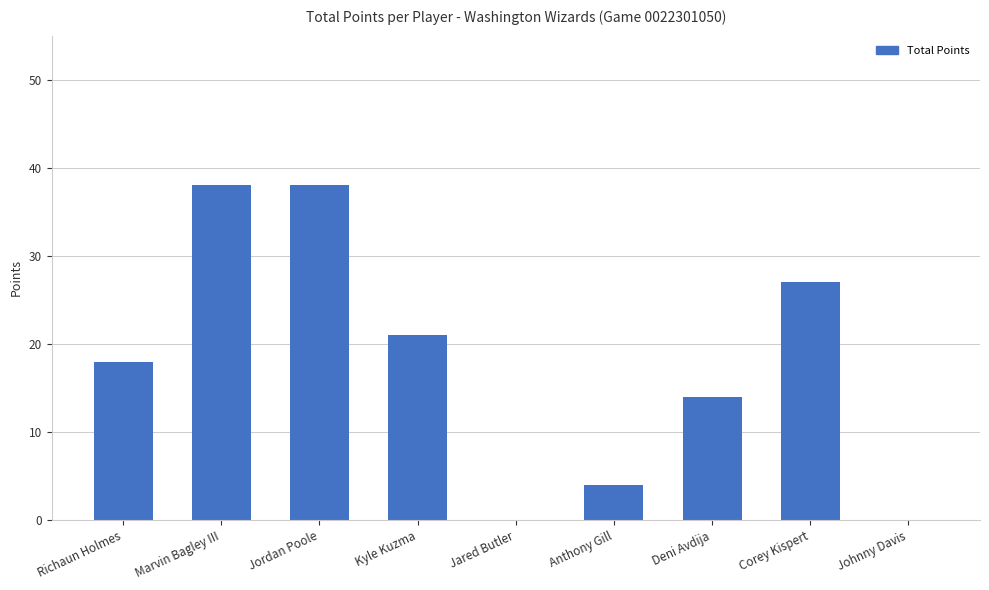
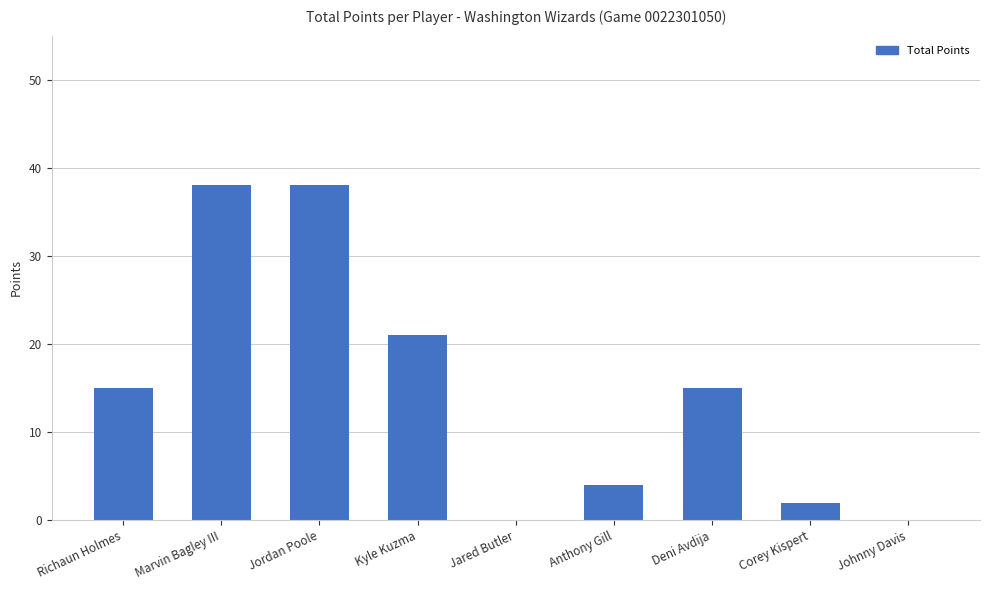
  {
-   "Richaun Holmes": 18,
+   "Richaun Holmes": 15,
    "Marvin Bagley III": 38,
    "Jordan Poole": 38,
    "Kyle Kuzma": 21,
    "Jared Butler": 0,
    "Anthony Gill": 4,
-   "Deni Avdija": 14,
-   "Corey Kispert": 27,
+   "Deni Avdija": 15,
+   "Corey Kispert": 2,
    "Johnny Davis": 0
  }
